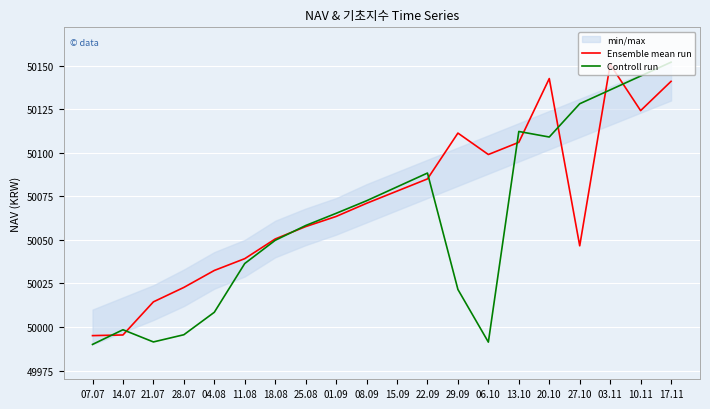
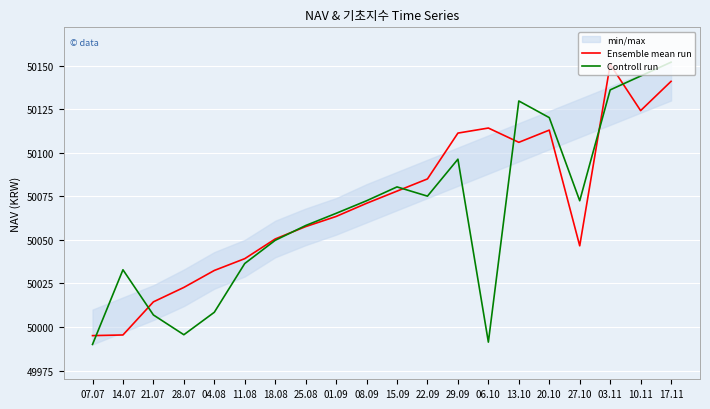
  {
    "Ensemble mean run": {
      "07.07": 49995,
      "14.07": 49995,
      "21.07": 50014,
      "28.07": 50023,
      "04.08": 50032,
      "11.08": 50039,
      "01.09": 50063,
      "15.09": 50078,
      "22.09": 50085,
      "29.09": 50111,
-     "06.10": 50099,
+     "06.10": 50114,
      "13.10": 50106,
-     "20.10": 50143,
+     "20.10": 50113,
      "27.10": 50047,
      "10.11": 50124,
      "17.11": 50141
    },
    "Controll run": {
      "07.07": 49990,
-     "14.07": 49998,
-     "21.07": 49991,
+     "14.07": 50033,
+     "21.07": 50007,
      "28.07": 49996,
      "04.08": 50008,
      "11.08": 50036,
      "01.09": 50065,
      "15.09": 50080,
-     "22.09": 50088,
-     "29.09": 50022,
+     "22.09": 50075,
+     "29.09": 50096,
      "06.10": 49991,
-     "13.10": 50112,
-     "20.10": 50109,
-     "27.10": 50128,
+     "13.10": 50130,
+     "20.10": 50120,
+     "27.10": 50072,
      "03.11": 50136
    }
  }
